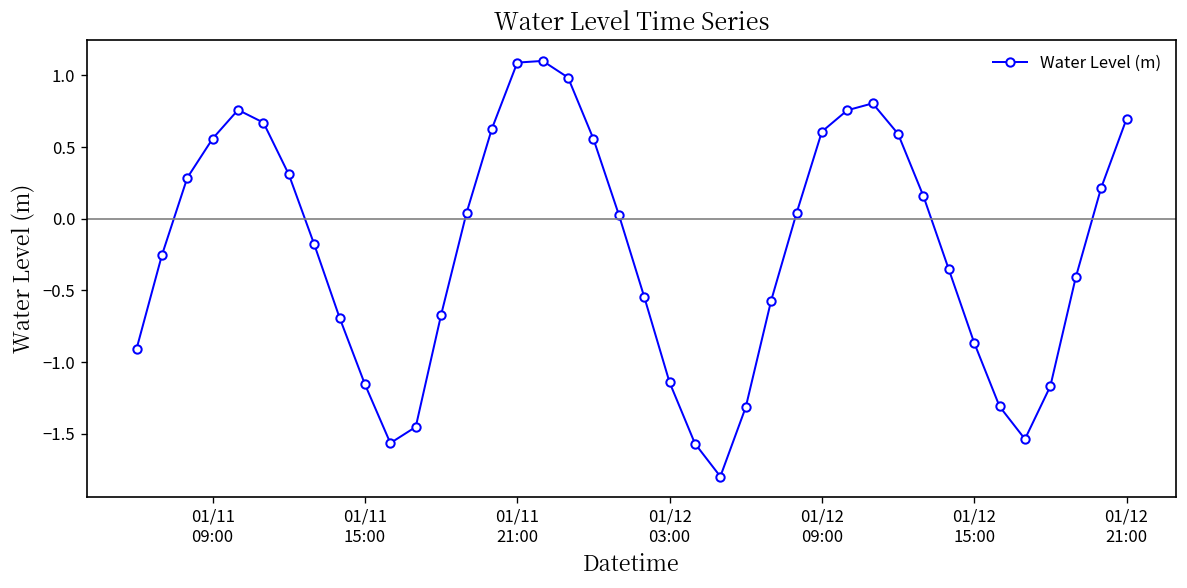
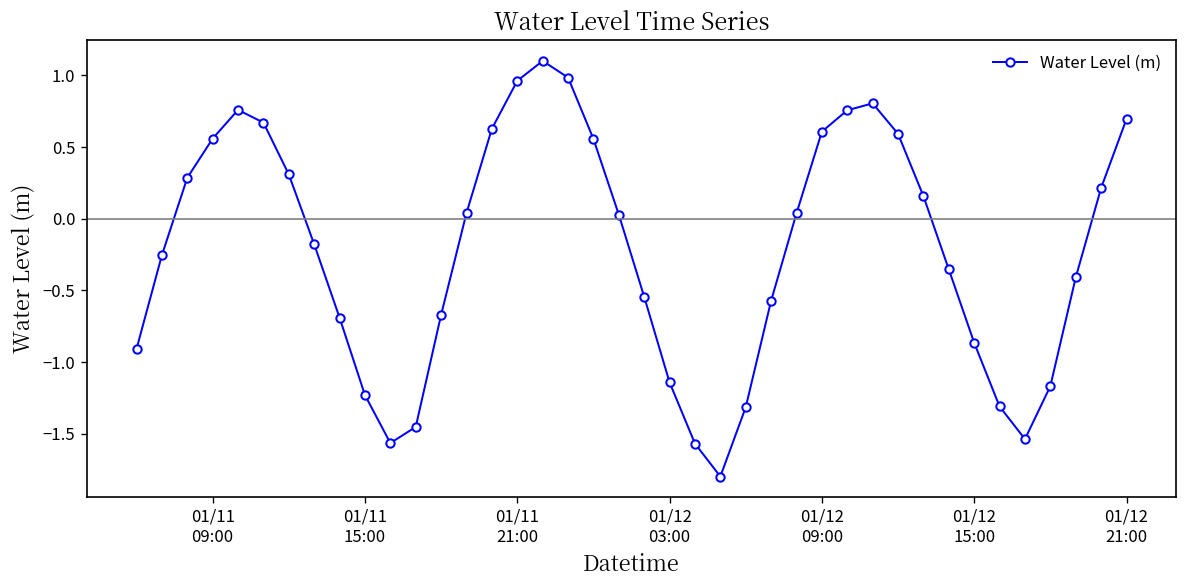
  {
    "01/11 09:00": 0.56,
-   "01/11 15:00": -1.16,
-   "01/11 21:00": 1.09,
+   "01/11 15:00": -1.23,
+   "01/11 21:00": 0.96,
    "01/12 03:00": -1.14,
    "01/12 09:00": 0.61,
    "01/12 15:00": -0.87,
    "01/12 21:00": 0.70
  }
